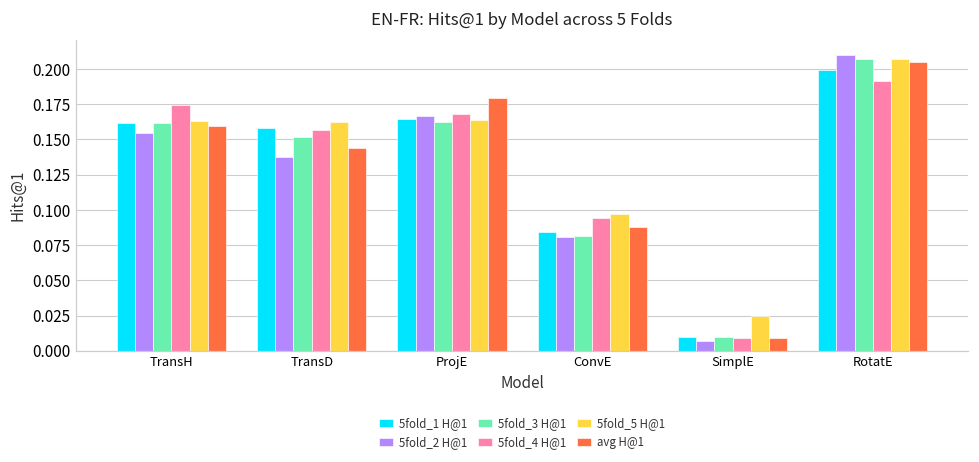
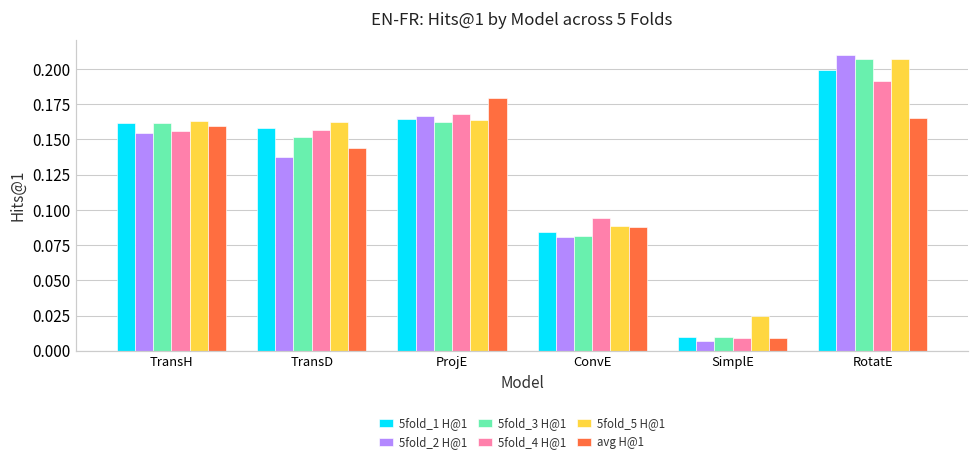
  {
    "5fold_1 H@1": {
      "TransH": 0.161,
      "TransD": 0.158,
      "ProjE": 0.165,
      "ConvE": 0.084,
      "SimplE": 0.010,
      "RotatE": 0.199
    },
    "5fold_2 H@1": {
      "TransH": 0.155,
      "TransD": 0.138,
      "ProjE": 0.167,
      "ConvE": 0.081,
      "SimplE": 0.007,
      "RotatE": 0.210
    },
    "5fold_3 H@1": {
      "TransH": 0.162,
      "TransD": 0.152,
      "ProjE": 0.162,
      "ConvE": 0.081,
      "SimplE": 0.009,
      "RotatE": 0.207
    },
    "5fold_4 H@1": {
-     "TransH": 0.174,
+     "TransH": 0.156,
      "TransD": 0.157,
      "ProjE": 0.168,
      "ConvE": 0.095,
      "SimplE": 0.009,
      "RotatE": 0.191
    },
    "5fold_5 H@1": {
      "TransH": 0.163,
      "TransD": 0.162,
      "ProjE": 0.164,
-     "ConvE": 0.097,
+     "ConvE": 0.088,
      "SimplE": 0.025,
      "RotatE": 0.207
    },
    "avg H@1": {
      "TransH": 0.159,
      "TransD": 0.144,
      "ProjE": 0.179,
      "ConvE": 0.088,
      "SimplE": 0.009,
-     "RotatE": 0.205
+     "RotatE": 0.165
    }
  }
